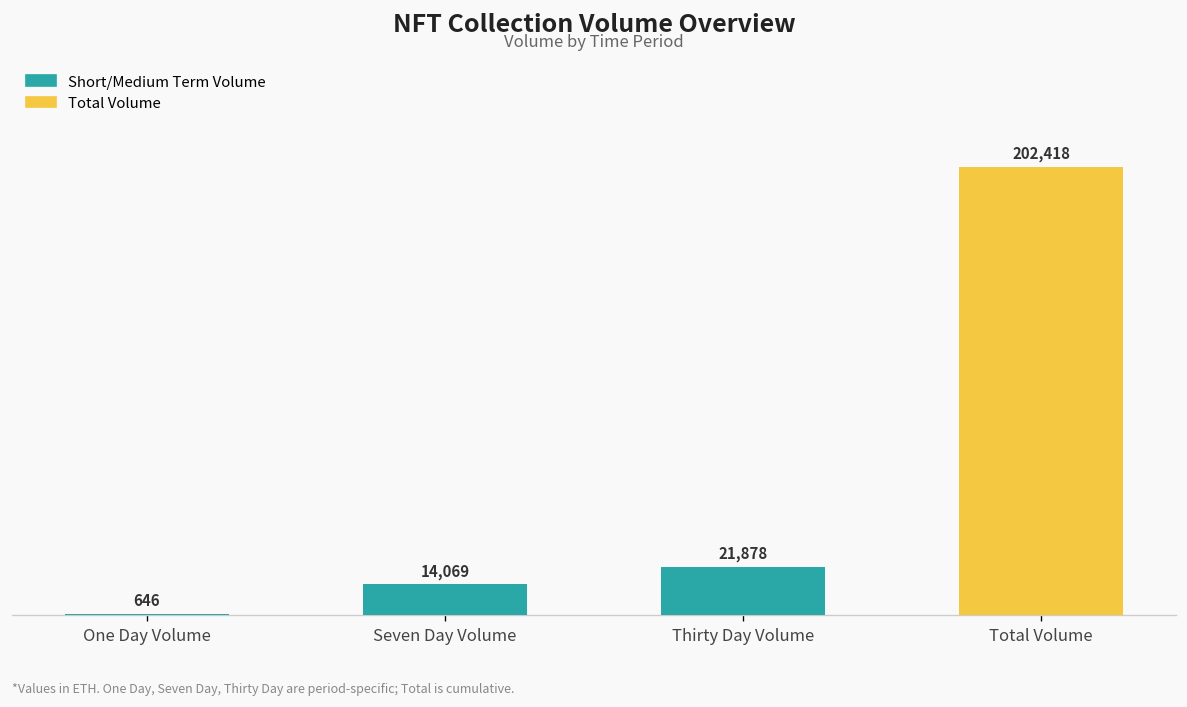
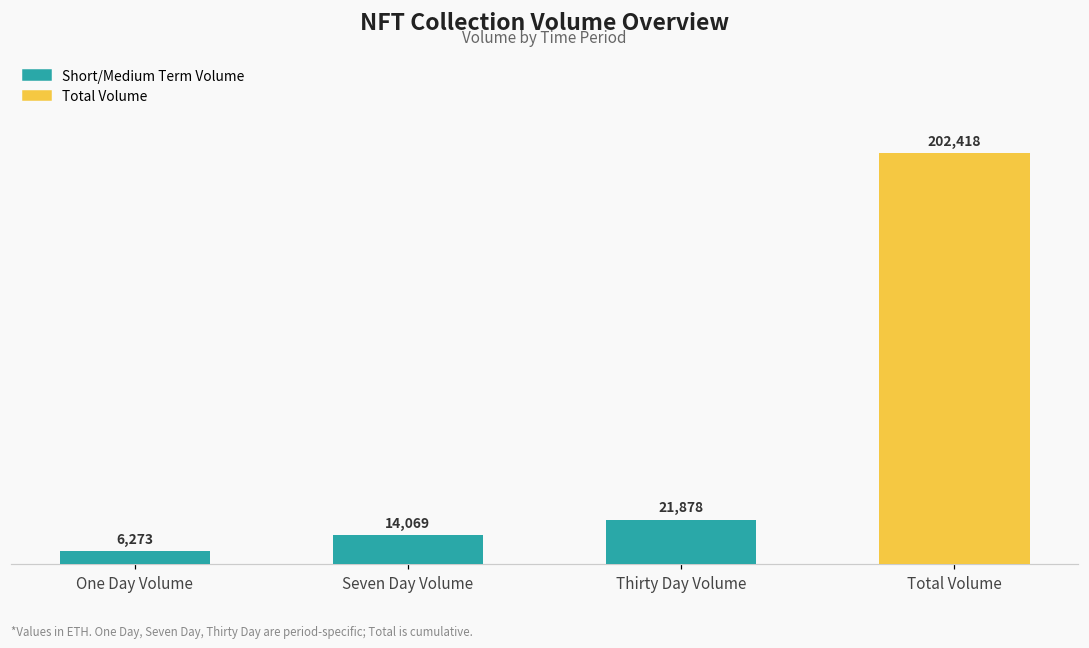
  {
-   "One Day Volume": "646",
+   "One Day Volume": "6,273",
    "Seven Day Volume": "14,069",
    "Thirty Day Volume": "21,878",
    "Total Volume": "202,418"
  }
